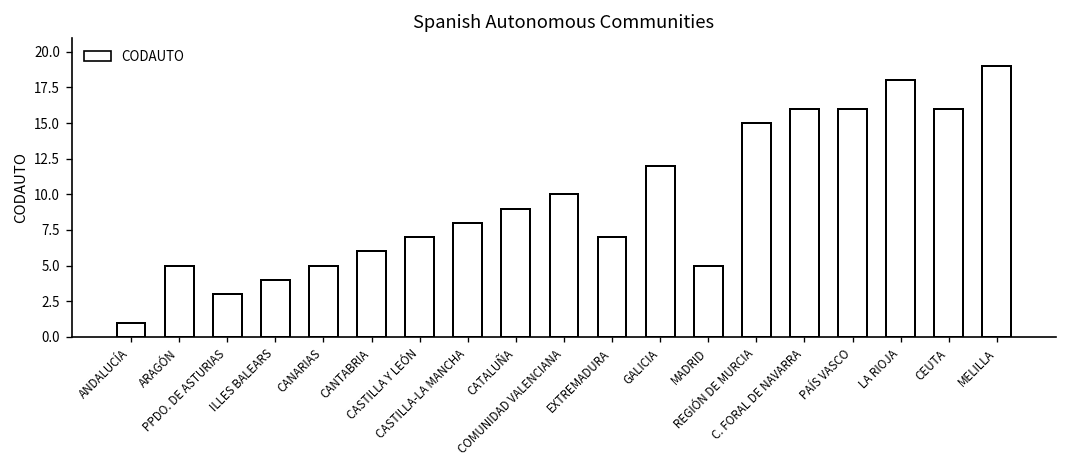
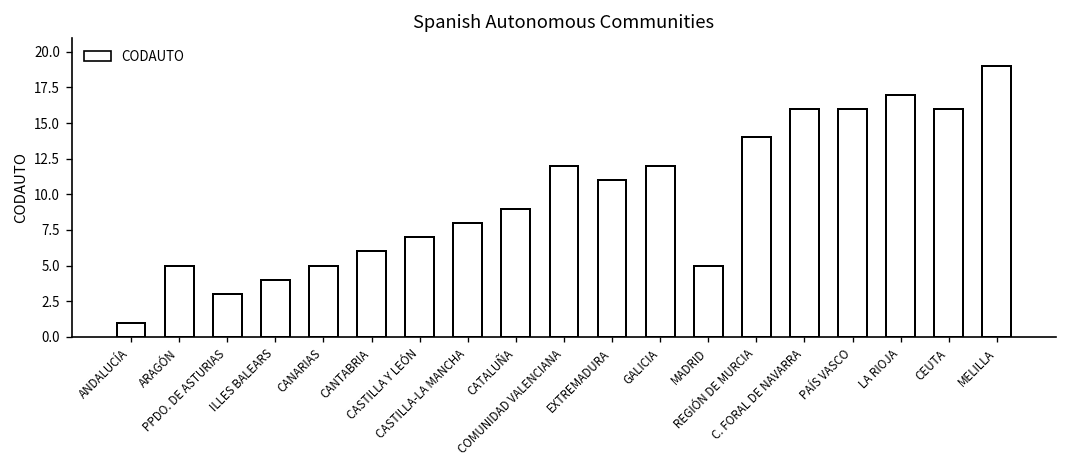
  {
    "ANDALUCÍA": 1,
    "ARAGÓN": 5,
    "PPDO. DE ASTURIAS": 3,
    "ILLES BALEARS": 4,
    "CANARIAS": 5,
    "CANTABRIA": 6,
    "CASTILLA Y LEÓN": 7,
    "CASTILLA-LA MANCHA": 8,
    "CATALUÑA": 9,
-   "COMUNIDAD VALENCIANA": 10,
-   "EXTREMADURA": 7,
+   "COMUNIDAD VALENCIANA": 12,
+   "EXTREMADURA": 11,
    "GALICIA": 12,
    "MADRID": 5,
-   "REGIÓN DE MURCIA": 15,
+   "REGIÓN DE MURCIA": 14,
    "C. FORAL DE NAVARRA": 16,
    "PAÍS VASCO": 16,
-   "LA RIOJA": 18,
+   "LA RIOJA": 17,
    "CEUTA": 16,
    "MELILLA": 19
  }
